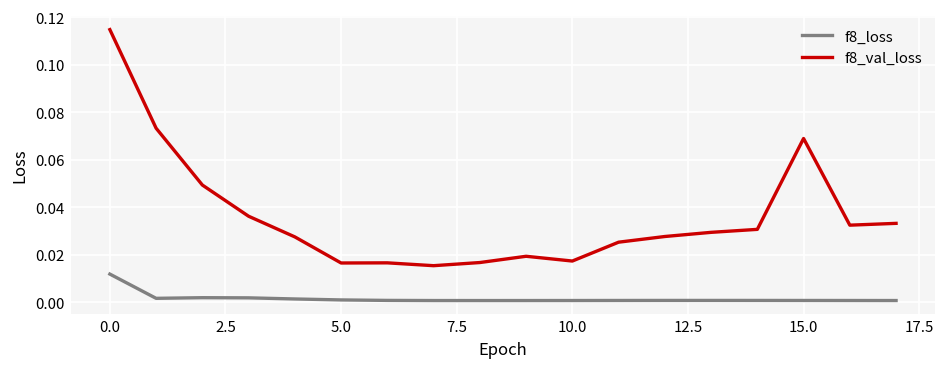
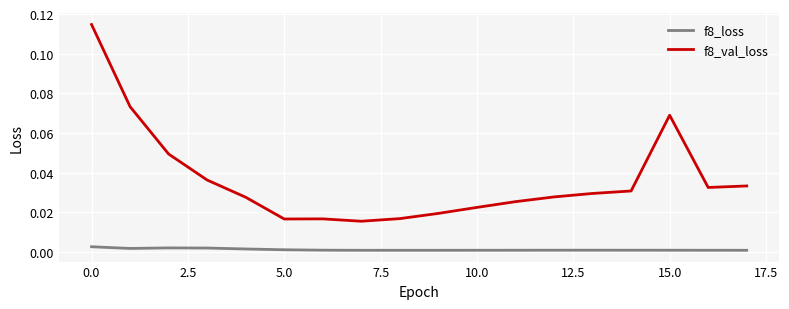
  {
    "f8_loss": {
-     "0.0": 0.012,
+     "0.0": 0.003,
      "5.0": 0.001,
      "10.0": 0.001,
      "15.0": 0.001
    },
    "f8_val_loss": {
      "0.0": 0.115,
      "5.0": 0.017,
-     "10.0": 0.017,
+     "10.0": 0.022,
      "15.0": 0.069
    }
  }
